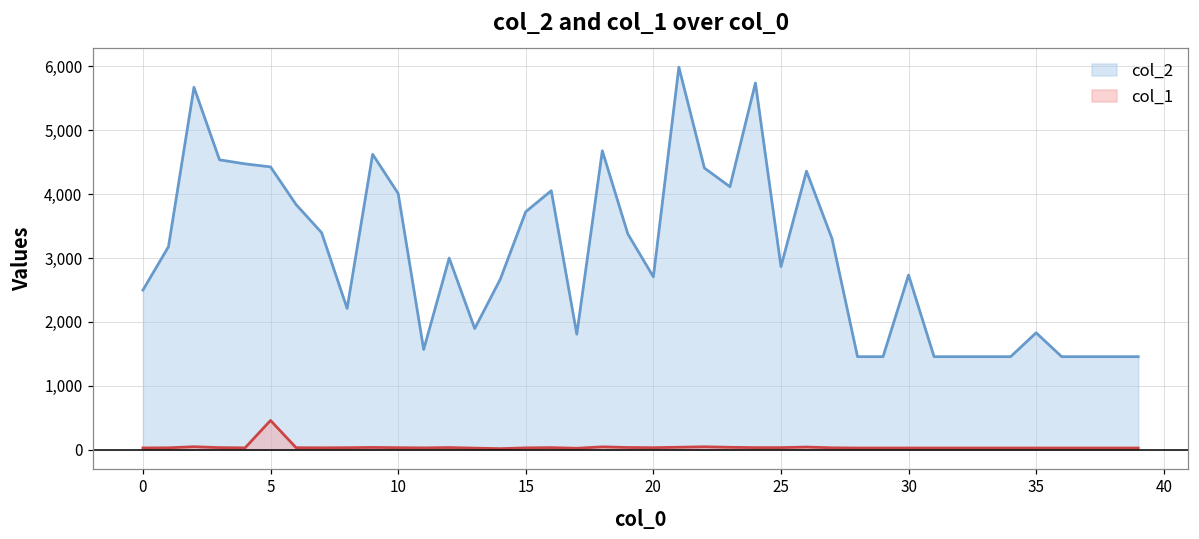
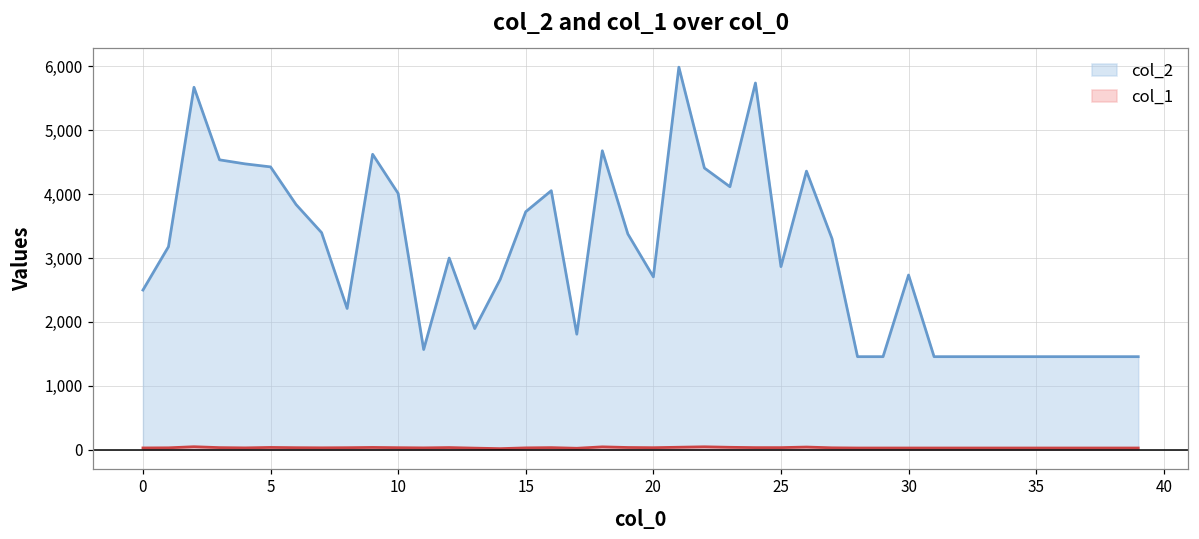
  {
    "col_2": {
      "0": "2,500",
      "5": "4,400",
      "10": "4,000",
      "15": "3,700",
      "20": "2,700",
      "25": "2,900",
      "30": "2,700",
-     "35": "1,800"
+     "35": "1,500"
    },
    "col_1": {
      "0": "0",
-     "5": "500",
+     "5": "0",
      "10": "0",
      "15": "0",
      "20": "0",
      "25": "0",
      "30": "0",
      "35": "0"
    }
  }
